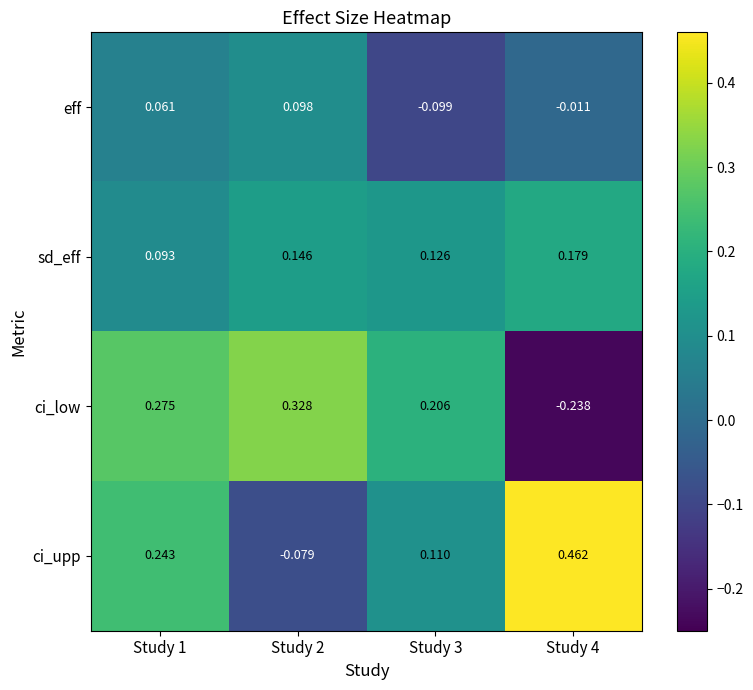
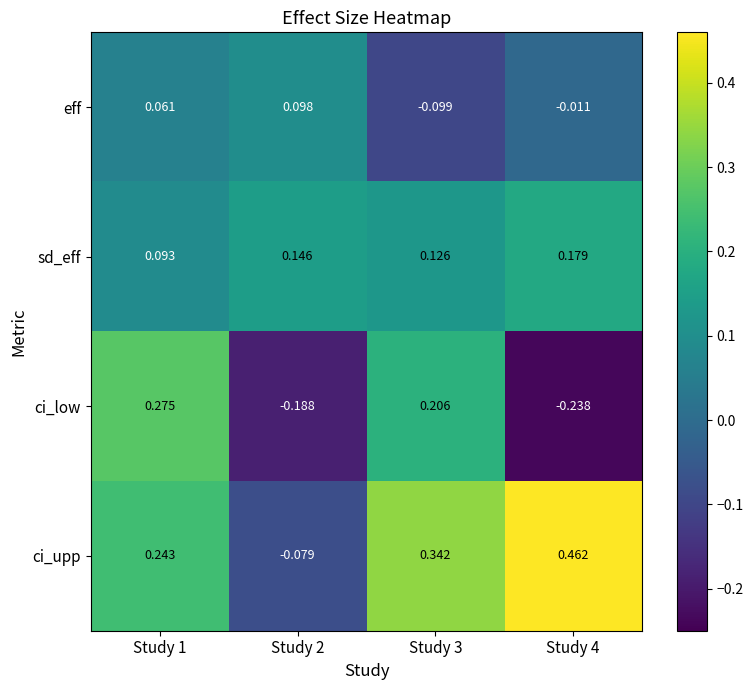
  {
    "eff": {
      "Study 1": 0.061,
      "Study 2": 0.098,
      "Study 3": -0.099,
      "Study 4": -0.011
    },
    "sd_eff": {
      "Study 1": 0.093,
      "Study 2": 0.146,
      "Study 3": 0.126,
      "Study 4": 0.179
    },
    "ci_low": {
      "Study 1": 0.275,
-     "Study 2": 0.328,
+     "Study 2": -0.188,
      "Study 3": 0.206,
      "Study 4": -0.238
    },
    "ci_upp": {
      "Study 1": 0.243,
      "Study 2": -0.079,
-     "Study 3": 0.110,
+     "Study 3": 0.342,
      "Study 4": 0.462
    }
  }
